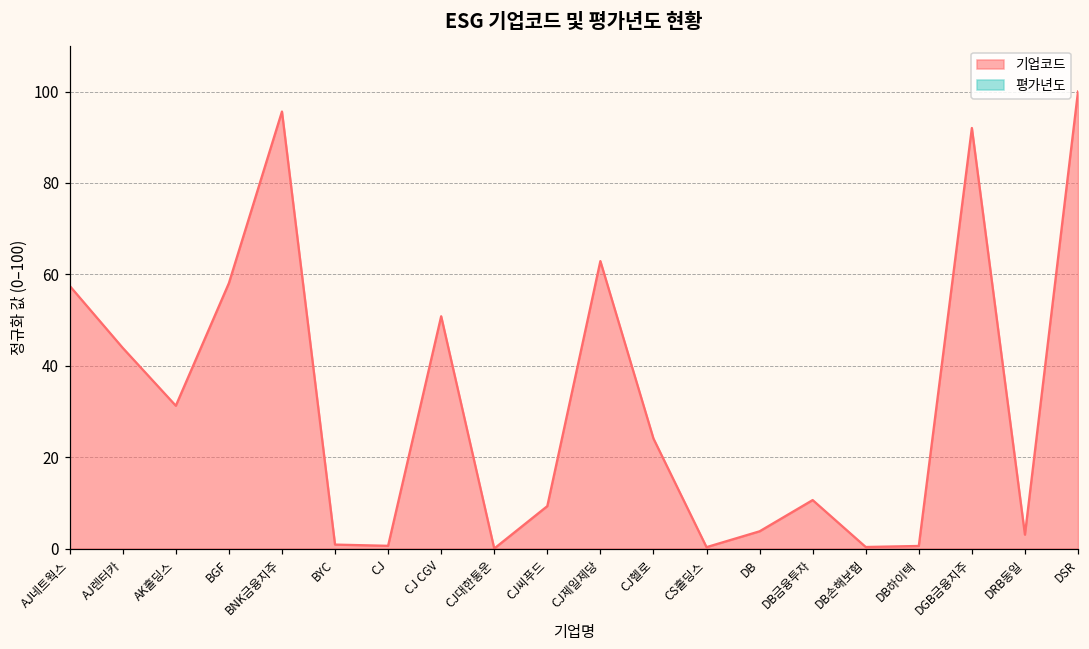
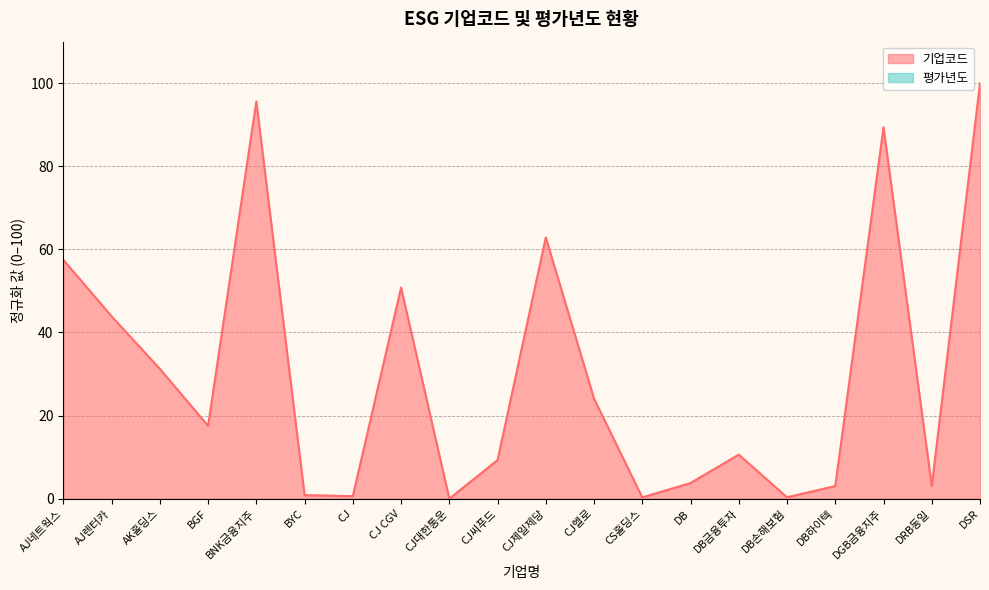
  {
    "AJ네트웍스": 57,
    "AJ렌터카": 44,
    "AK홀딩스": 31,
-   "BGF": 58,
+   "BGF": 18,
    "BNK금융지주": 96,
    "BYC": 1,
    "CJ": 1,
    "CJ CGV": 51,
    "CJ대한통운": 0,
    "CJ씨푸드": 9,
    "CJ제일제당": 63,
    "CJ헬로": 24,
    "CS홀딩스": 0,
    "DB": 4,
    "DB금융투자": 11,
    "DB손해보험": 0,
-   "DB하이텍": 1,
-   "DGB금융지주": 92,
+   "DB하이텍": 3,
+   "DGB금융지주": 89,
    "DRB동일": 3,
    "DSR": 100
  }
